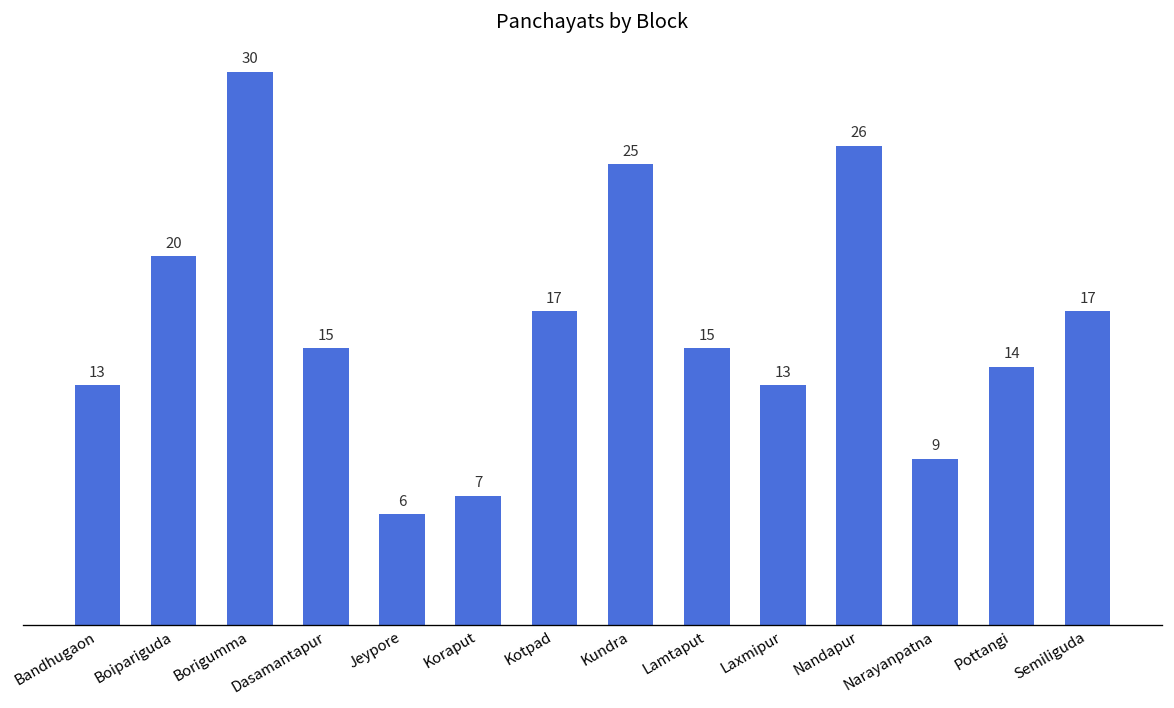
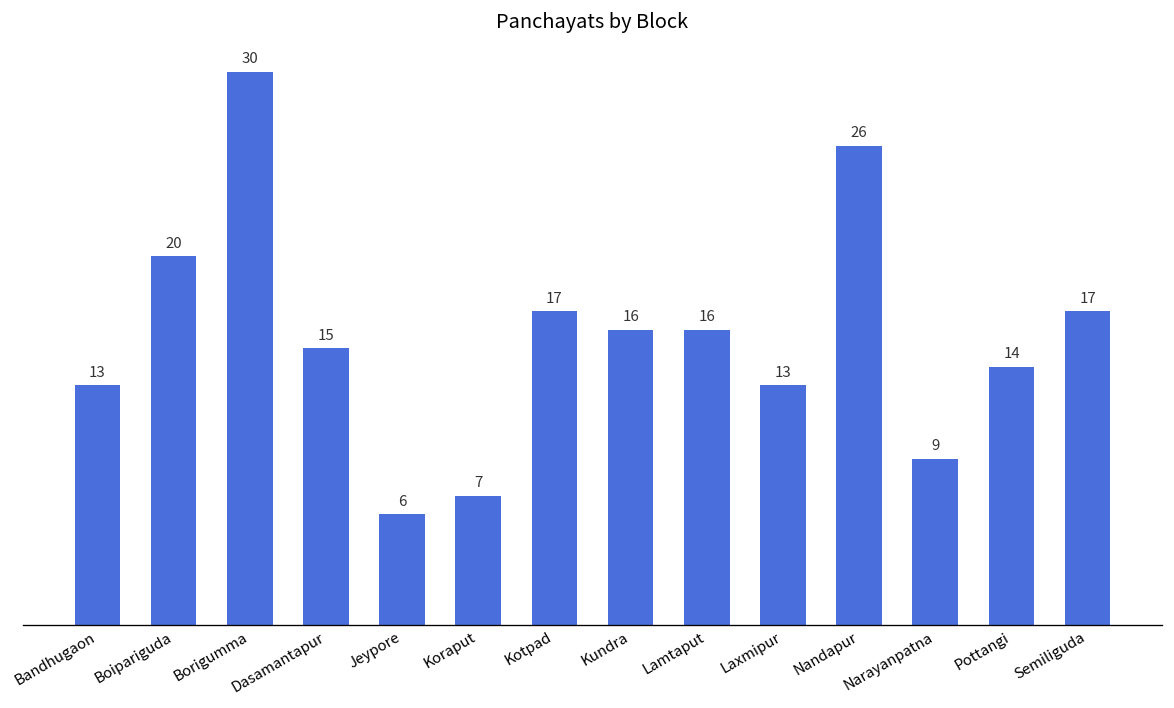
  {
    "Bandhugaon": 13,
    "Boipariguda": 20,
    "Borigumma": 30,
    "Dasamantapur": 15,
    "Jeypore": 6,
    "Koraput": 7,
    "Kotpad": 17,
-   "Kundra": 25,
-   "Lamtaput": 15,
+   "Kundra": 16,
+   "Lamtaput": 16,
    "Laxmipur": 13,
    "Nandapur": 26,
    "Narayanpatna": 9,
    "Pottangi": 14,
    "Semiliguda": 17
  }
